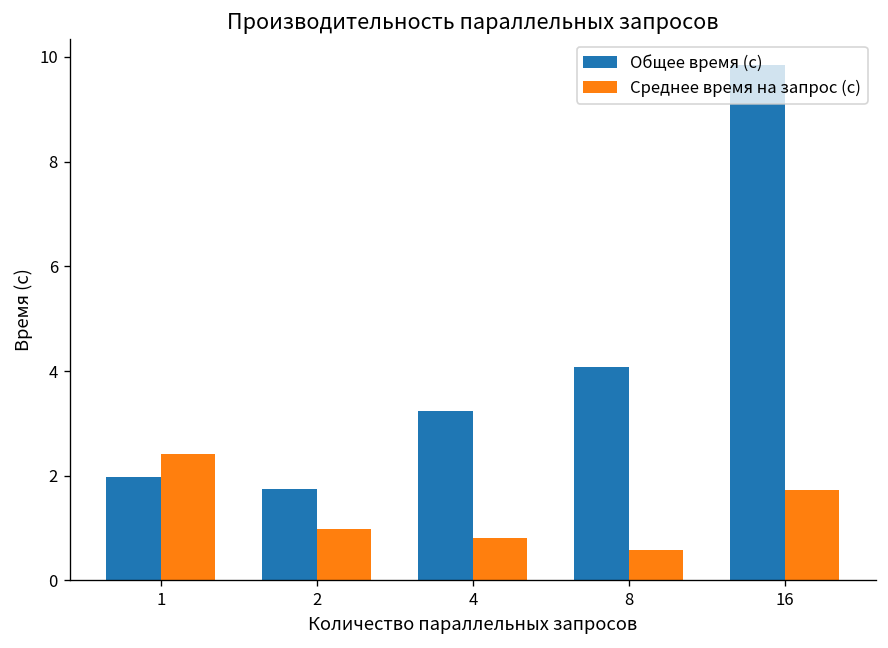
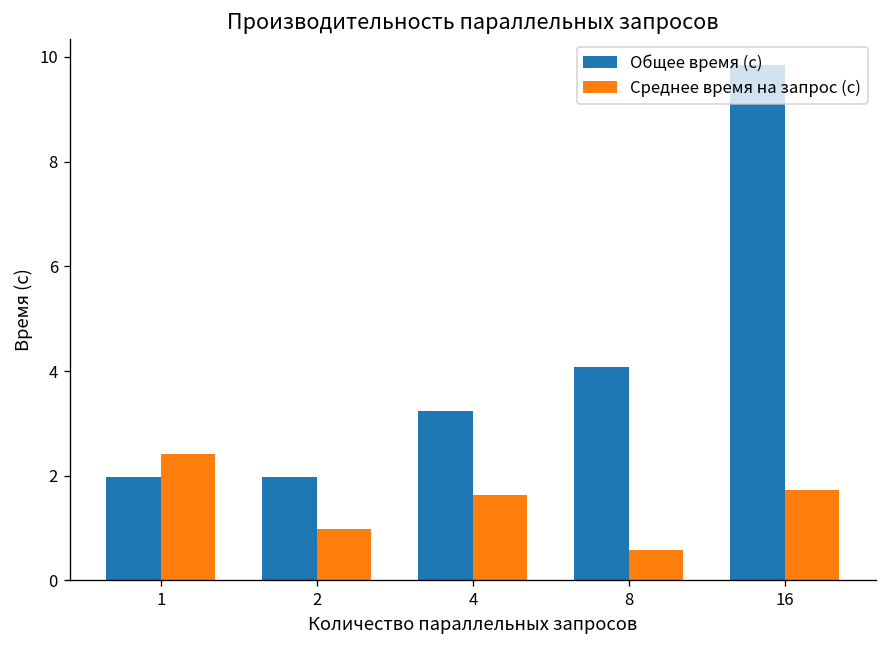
  {
    "Общее время (с)": {
      "1": 2.0,
-     "2": 1.8,
+     "2": 2.0,
      "4": 3.2,
      "8": 4.1
    },
    "Среднее время на запрос (с)": {
      "1": 2.4,
      "2": 1.0,
-     "4": 0.8,
+     "4": 1.6,
      "8": 0.6,
      "16": 1.7
    }
  }
